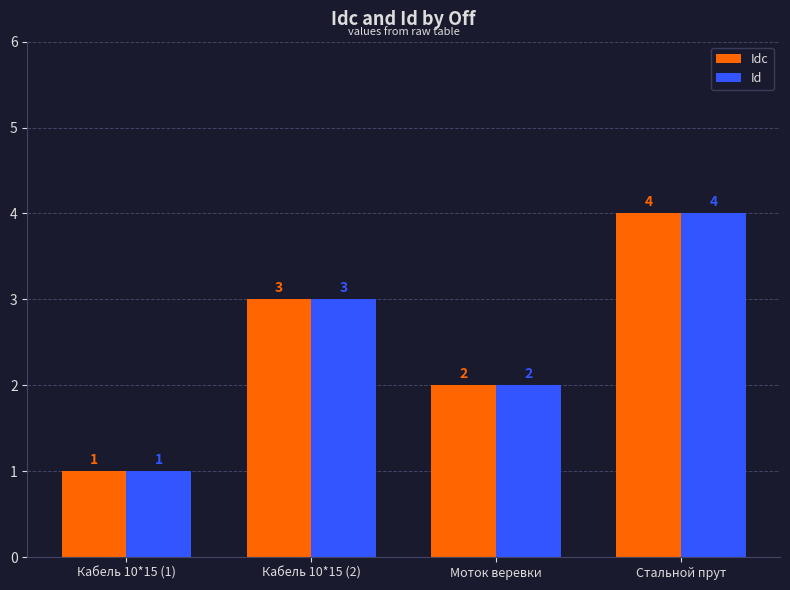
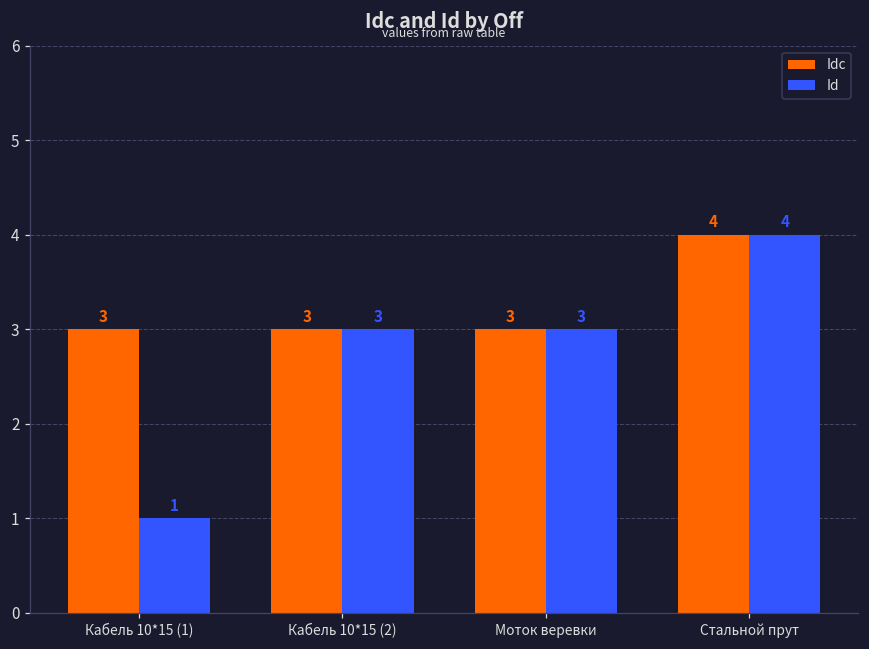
  {
    "Idc": {
-     "Кабель 10*15 (1)": 1,
+     "Кабель 10*15 (1)": 3,
      "Кабель 10*15 (2)": 3,
-     "Моток веревки": 2,
+     "Моток веревки": 3,
      "Стальной прут": 4
    },
    "Id": {
      "Кабель 10*15 (1)": 1,
      "Кабель 10*15 (2)": 3,
-     "Моток веревки": 2,
+     "Моток веревки": 3,
      "Стальной прут": 4
    }
  }
